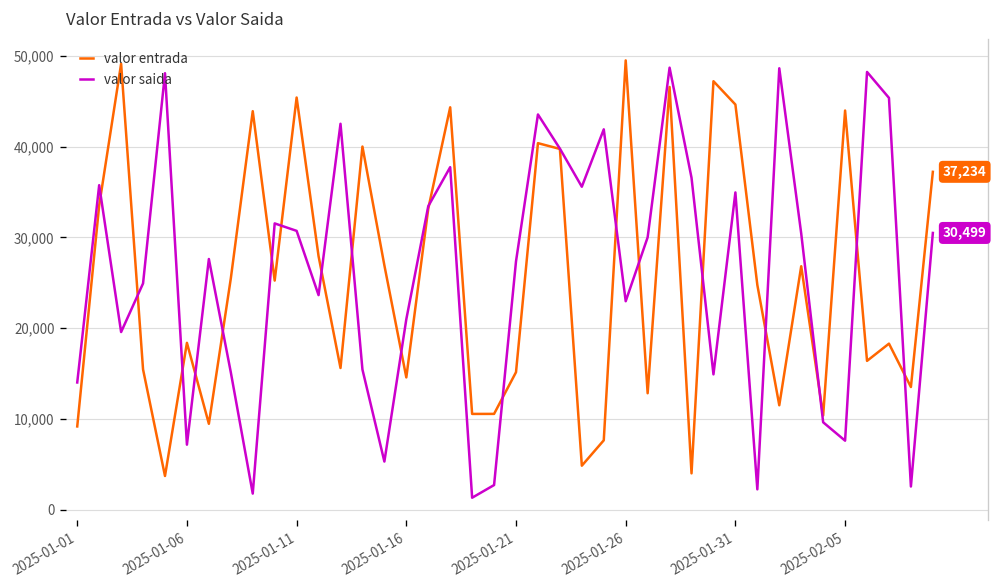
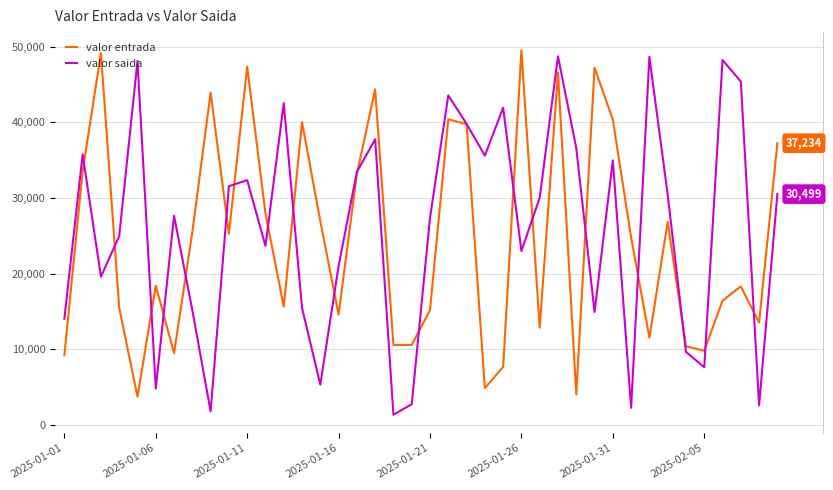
  {
    "valor entrada": {
      "2025-01-01": "9,000",
      "2025-01-06": "18,000",
-     "2025-01-11": "45,000",
+     "2025-01-11": "47,000",
      "2025-01-16": "15,000",
      "2025-01-21": "15,000",
      "2025-01-26": "50,000",
-     "2025-01-31": "45,000",
-     "2025-02-05": "44,000"
+     "2025-01-31": "40,000",
+     "2025-02-05": "10,000"
    },
    "valor saida": {
      "2025-01-01": "14,000",
-     "2025-01-06": "7,000",
-     "2025-01-11": "31,000",
+     "2025-01-06": "5,000",
+     "2025-01-11": "32,000",
      "2025-01-16": "21,000",
      "2025-01-21": "27,000",
      "2025-01-26": "23,000",
      "2025-01-31": "35,000",
      "2025-02-05": "8,000"
    }
  }
